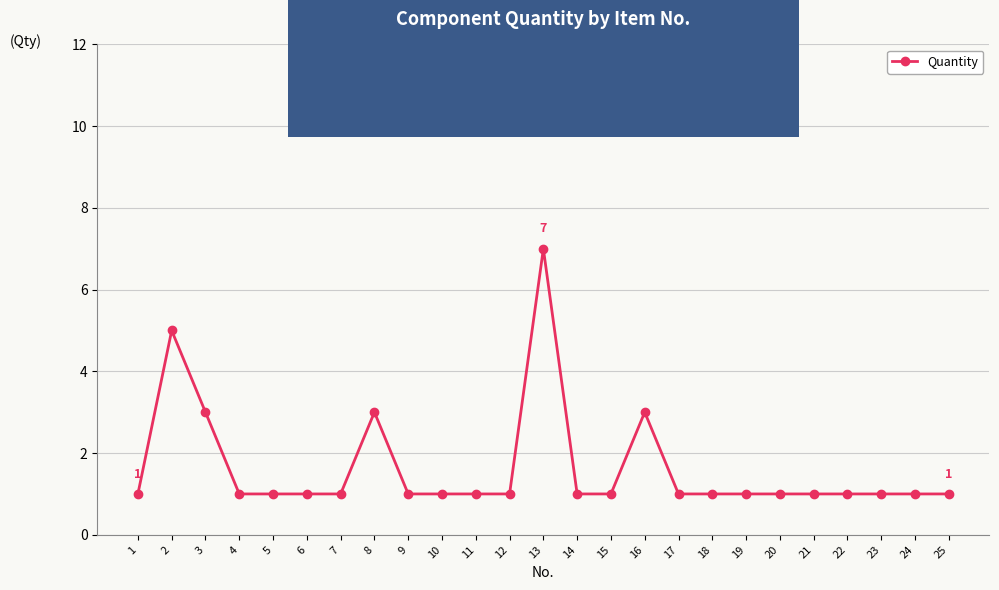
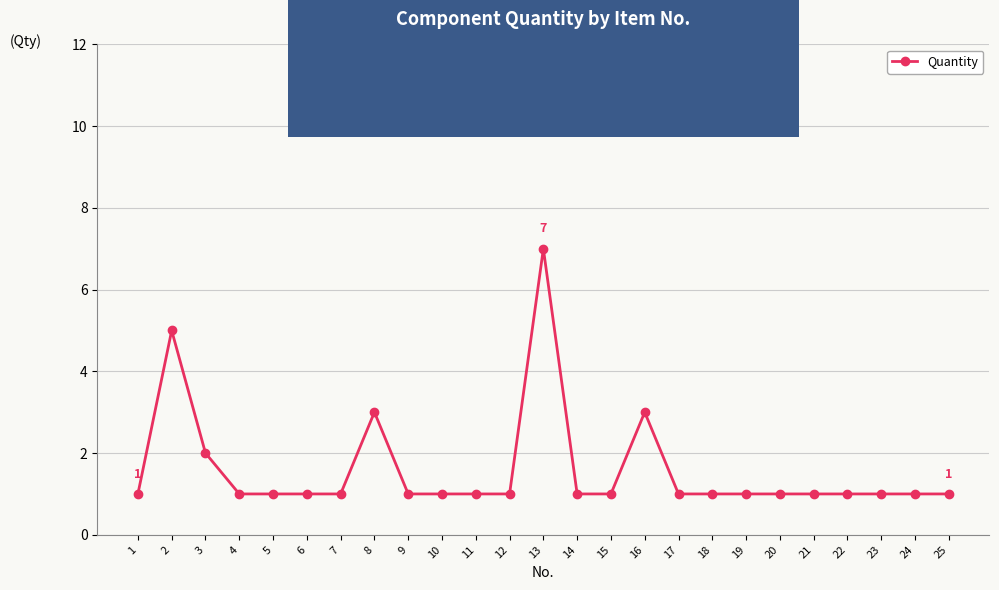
  {
    "2": 5,
-   "3": 3,
+   "3": 2,
    "4": 1,
    "5": 1,
    "6": 1,
    "7": 1,
    "8": 3,
    "9": 1,
    "10": 1,
    "11": 1,
    "12": 1,
    "14": 1,
    "15": 1,
    "16": 3,
    "17": 1,
    "18": 1,
    "19": 1,
    "20": 1,
    "21": 1,
    "22": 1,
    "23": 1
  }
